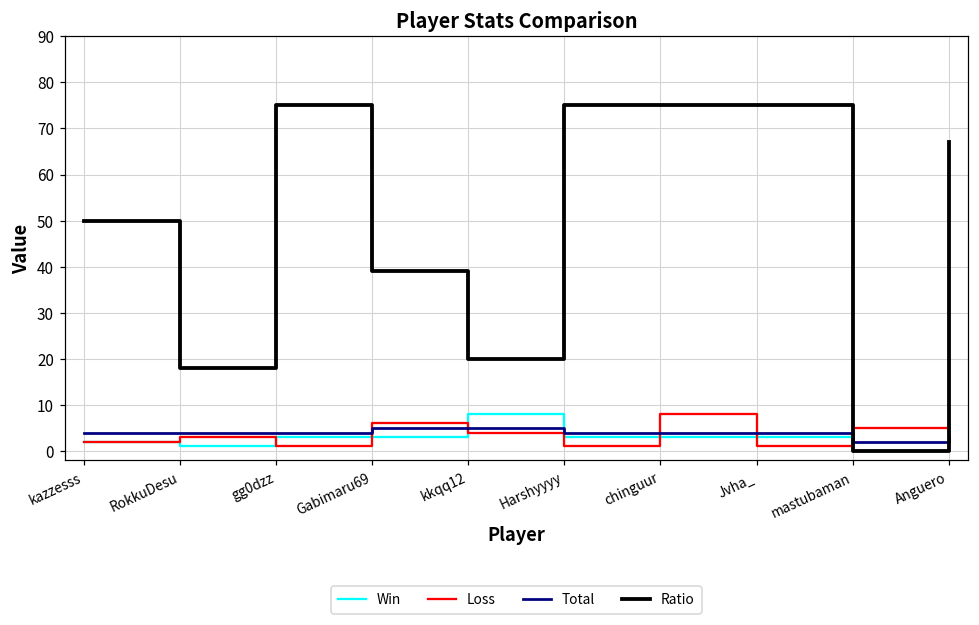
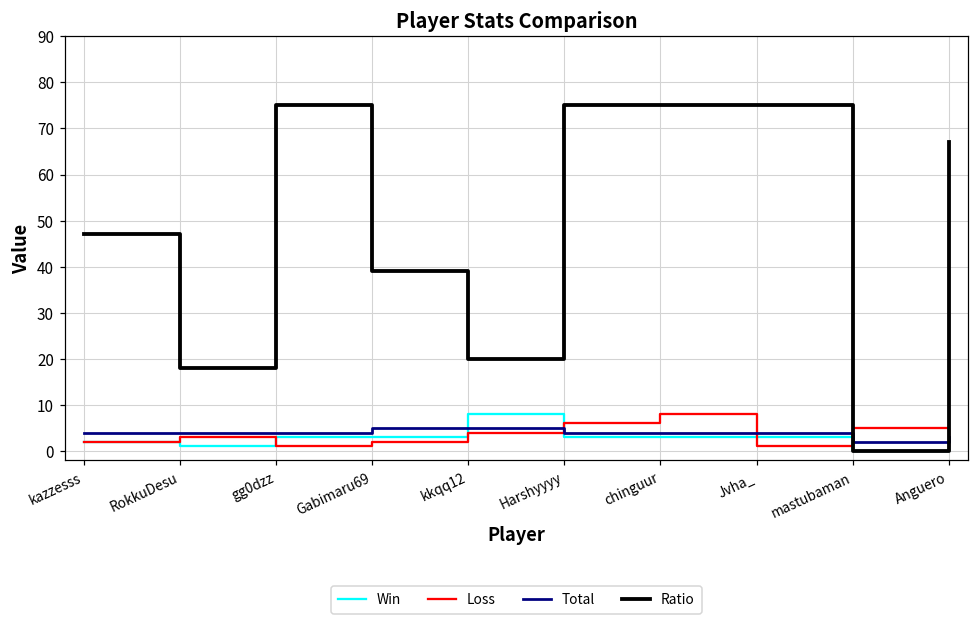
  {
    "Win": {
      "RokkuDesu": 1,
      "gg0dzz": 3,
      "Gabimaru69": 3,
      "kkqq12": 8,
      "Harshyyyy": 3,
      "chinguur": 3,
      "Jvha_": 3,
      "Anguero": 2
    },
    "Loss": {
      "RokkuDesu": 3,
      "gg0dzz": 1,
-     "Gabimaru69": 6,
+     "Gabimaru69": 2,
      "kkqq12": 4,
-     "Harshyyyy": 1,
+     "Harshyyyy": 6,
      "chinguur": 8,
      "Jvha_": 1,
      "mastubaman": 5,
      "Anguero": 1
    },
    "Total": {
      "kazzesss": 4,
      "RokkuDesu": 4,
      "gg0dzz": 4,
      "Gabimaru69": 5,
      "kkqq12": 5,
      "Harshyyyy": 4,
      "chinguur": 4,
      "Jvha_": 4,
      "mastubaman": 2,
      "Anguero": 3
    },
    "Ratio": {
-     "kazzesss": 50,
+     "kazzesss": 47,
      "RokkuDesu": 18,
      "gg0dzz": 75,
      "Gabimaru69": 39,
      "kkqq12": 20,
      "Harshyyyy": 75,
      "chinguur": 75,
      "Jvha_": 75,
      "Anguero": 67
    }
  }
